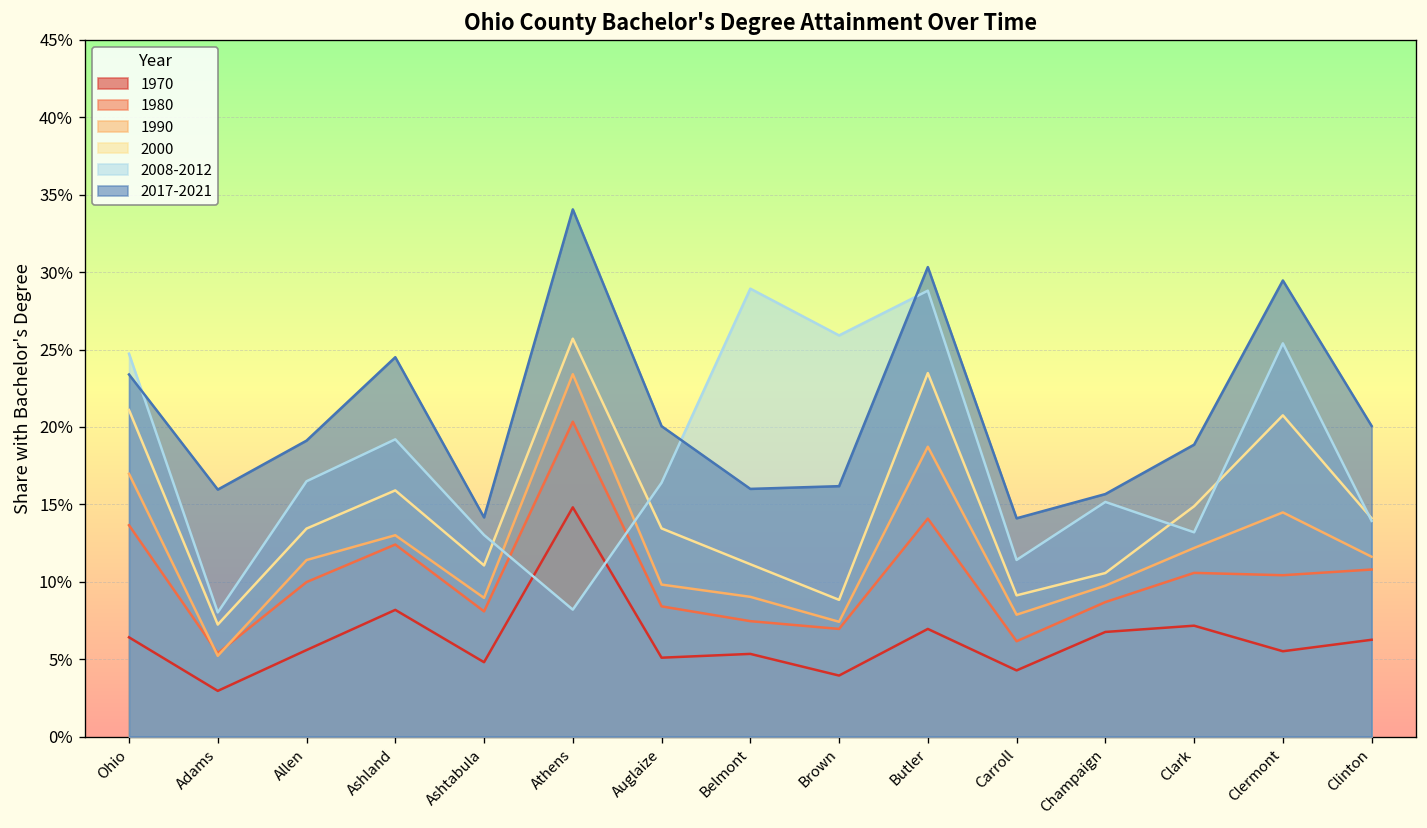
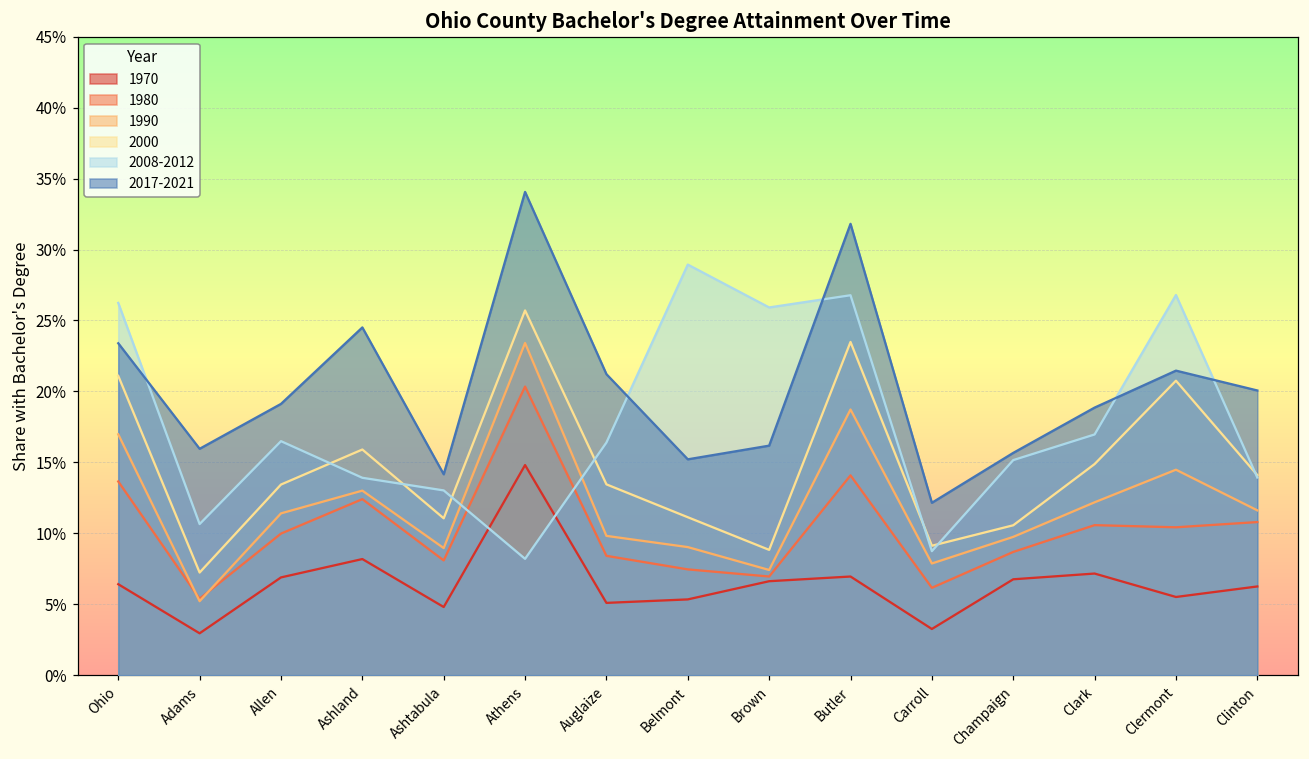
  {
    "1970": {
      "Ohio": "6.4%",
      "Adams": "3.0%",
-     "Allen": "5.6%",
+     "Allen": "6.9%",
      "Ashland": "8.2%",
      "Ashtabula": "4.8%",
      "Athens": "14.8%",
      "Auglaize": "5.1%",
      "Belmont": "5.3%",
-     "Brown": "3.9%",
+     "Brown": "6.6%",
      "Butler": "7.0%",
-     "Carroll": "4.3%",
+     "Carroll": "3.3%",
      "Champaign": "6.8%",
      "Clark": "7.2%",
      "Clermont": "5.5%",
      "Clinton": "6.3%"
    },
    "2008-2012": {
-     "Ohio": "24.7%",
-     "Adams": "8.0%",
+     "Ohio": "26.2%",
+     "Adams": "10.7%",
      "Allen": "16.5%",
-     "Ashland": "19.2%",
+     "Ashland": "13.9%",
      "Ashtabula": "13.0%",
      "Athens": "8.2%",
      "Auglaize": "16.4%",
      "Belmont": "28.9%",
      "Brown": "25.9%",
-     "Butler": "28.8%",
-     "Carroll": "11.4%",
+     "Butler": "26.8%",
+     "Carroll": "8.7%",
      "Champaign": "15.2%",
-     "Clark": "13.2%",
-     "Clermont": "25.4%"
+     "Clark": "17.0%",
+     "Clermont": "26.8%"
    },
    "2017-2021": {
      "Ohio": "23.4%",
      "Adams": "16.0%",
      "Allen": "19.1%",
      "Ashland": "24.5%",
      "Ashtabula": "14.2%",
      "Athens": "34.1%",
-     "Auglaize": "20.1%",
-     "Belmont": "16.0%",
+     "Auglaize": "21.2%",
+     "Belmont": "15.2%",
      "Brown": "16.2%",
-     "Butler": "30.3%",
-     "Carroll": "14.1%",
+     "Butler": "31.8%",
+     "Carroll": "12.2%",
      "Champaign": "15.7%",
      "Clark": "18.9%",
-     "Clermont": "29.5%",
+     "Clermont": "21.5%",
      "Clinton": "20.1%"
    }
  }
